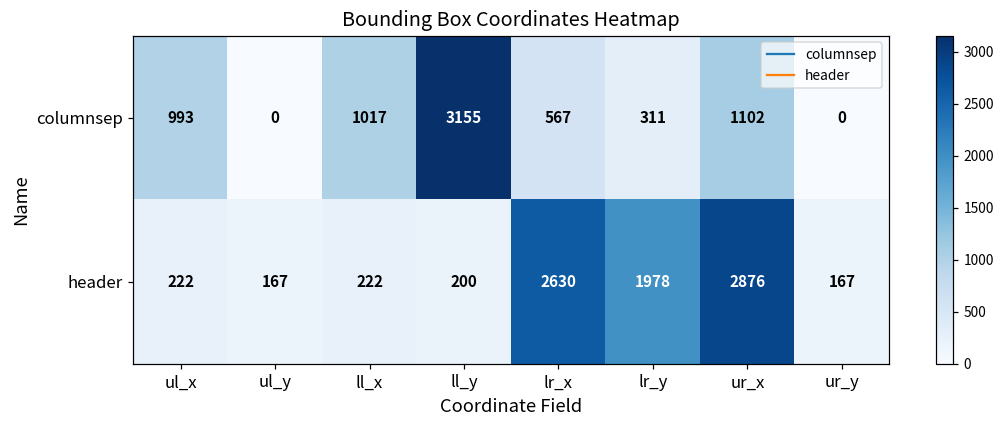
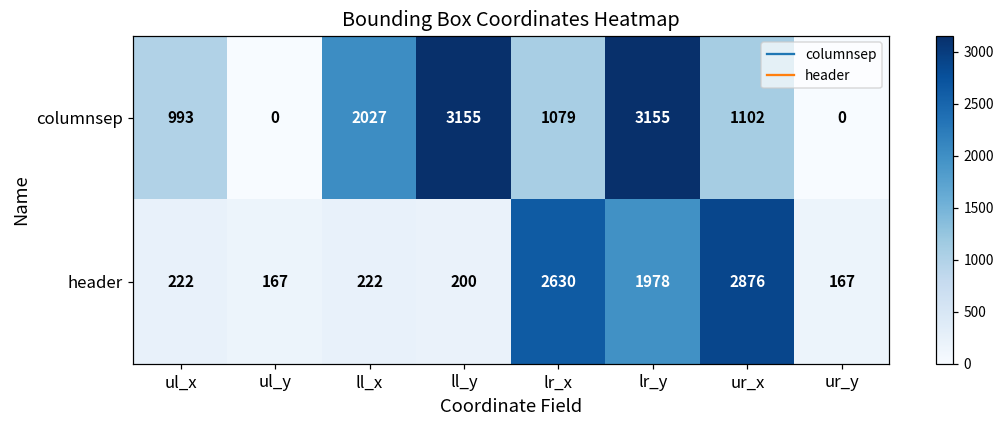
  {
    "columnsep": {
      "ul_x": 993,
      "ul_y": 0,
-     "ll_x": 1017,
+     "ll_x": 2027,
      "ll_y": 3155,
-     "lr_x": 567,
-     "lr_y": 311,
+     "lr_x": 1079,
+     "lr_y": 3155,
      "ur_x": 1102,
      "ur_y": 0
    },
    "header": {
      "ul_x": 222,
      "ul_y": 167,
      "ll_x": 222,
      "ll_y": 200,
      "lr_x": 2630,
      "lr_y": 1978,
      "ur_x": 2876,
      "ur_y": 167
    }
  }
